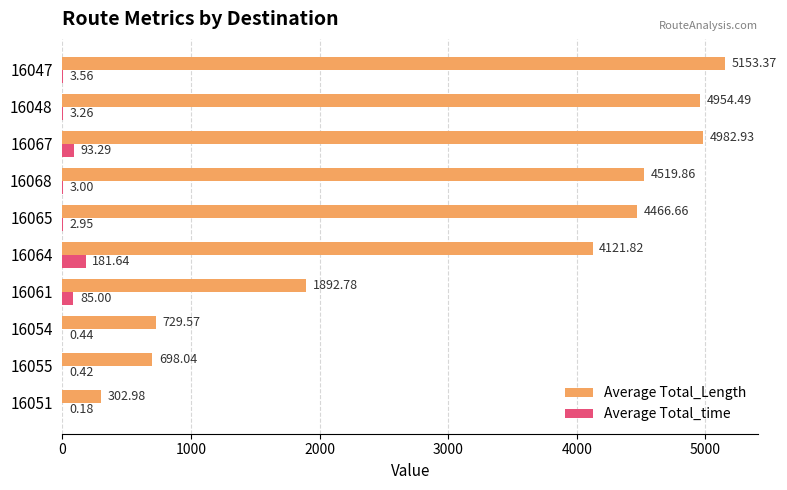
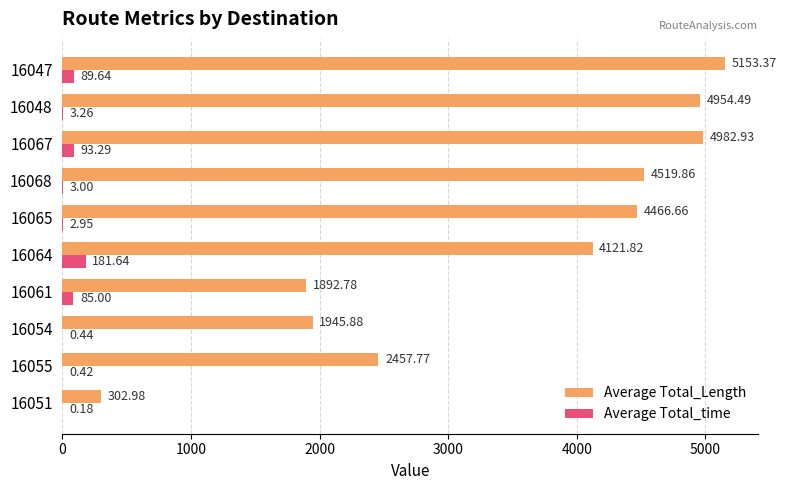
  {
    "Average Total_Length": {
      "16047": 5153.37,
      "16048": 4954.49,
      "16067": 4982.93,
      "16068": 4519.86,
      "16065": 4466.66,
      "16064": 4121.82,
      "16061": 1892.78,
-     "16054": 729.57,
-     "16055": 698.04,
+     "16054": 1945.88,
+     "16055": 2457.77,
      "16051": 302.98
    },
    "Average Total_time": {
-     "16047": 3.56,
+     "16047": 89.64,
      "16048": 3.26,
      "16067": 93.29,
      "16068": 3.00,
      "16065": 2.95,
      "16064": 181.64,
      "16061": 85.00,
      "16054": 0.44,
      "16055": 0.42,
      "16051": 0.18
    }
  }
